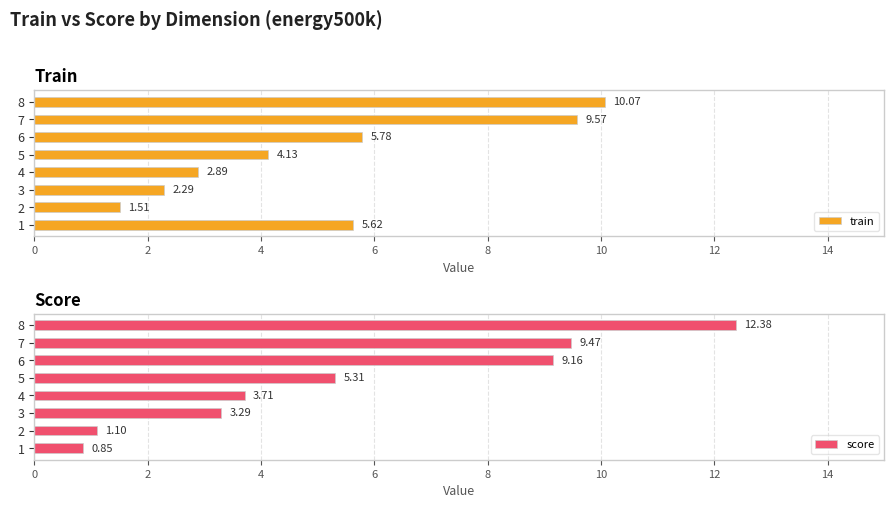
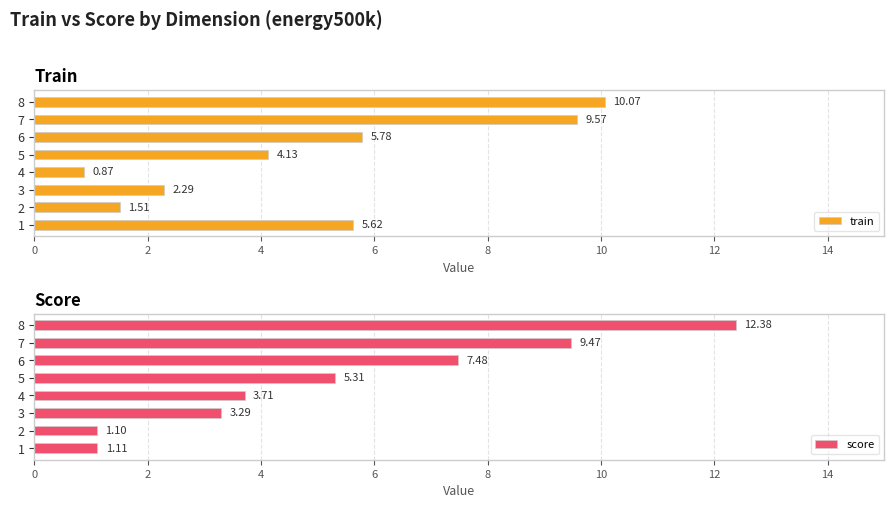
  {
    "Train": {
      "8": 10.07,
      "7": 9.57,
      "6": 5.78,
      "5": 4.13,
-     "4": 2.89,
+     "4": 0.87,
      "3": 2.29,
      "2": 1.51,
      "1": 5.62
    },
    "Score": {
      "8": 12.38,
      "7": 9.47,
-     "6": 9.16,
+     "6": 7.48,
      "5": 5.31,
      "4": 3.71,
      "3": 3.29,
      "2": 1.10,
-     "1": 0.85
+     "1": 1.11
    }
  }
